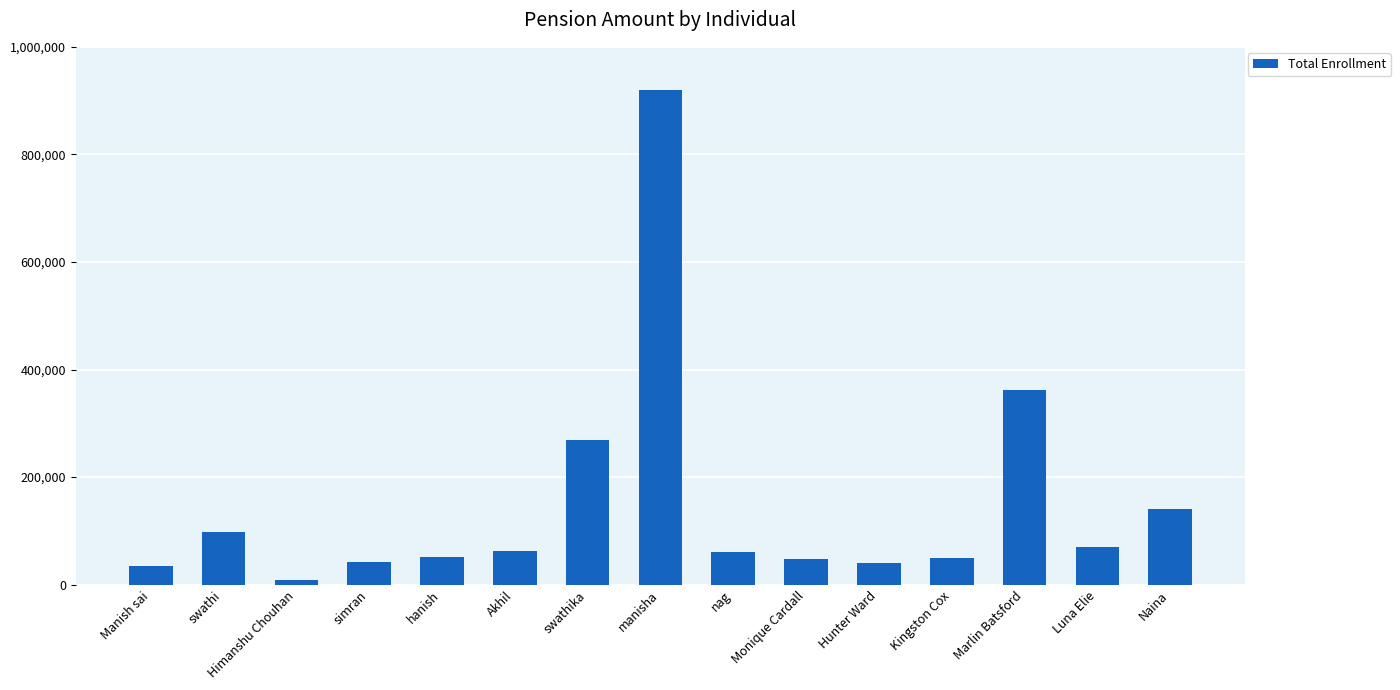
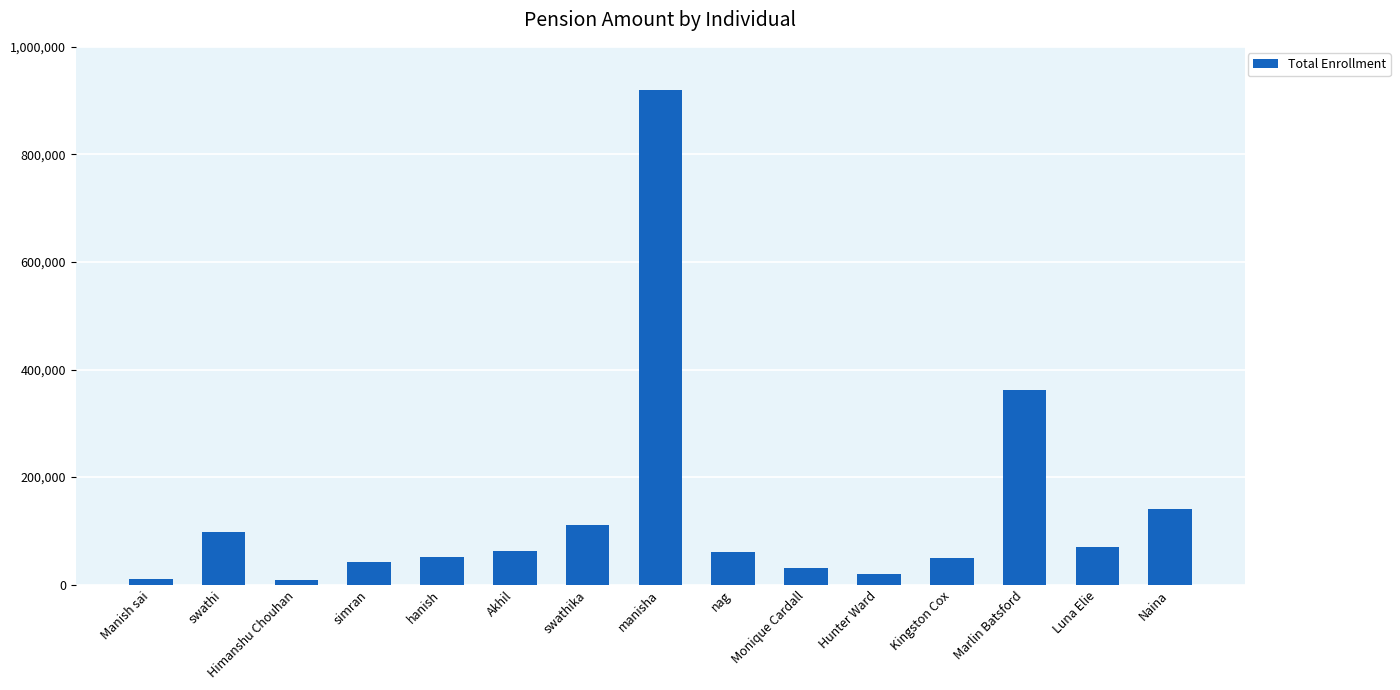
  {
-   "Manish sai": "40,000",
+   "Manish sai": "10,000",
    "swathi": "100,000",
    "Himanshu Chouhan": "10,000",
    "simran": "40,000",
    "hanish": "50,000",
    "Akhil": "60,000",
-   "swathika": "270,000",
+   "swathika": "110,000",
    "manisha": "920,000",
    "nag": "60,000",
-   "Monique Cardall": "50,000",
-   "Hunter Ward": "40,000",
+   "Monique Cardall": "30,000",
+   "Hunter Ward": "20,000",
    "Kingston Cox": "50,000",
    "Marlin Batsford": "360,000",
    "Luna Elie": "70,000",
    "Naina": "140,000"
  }
